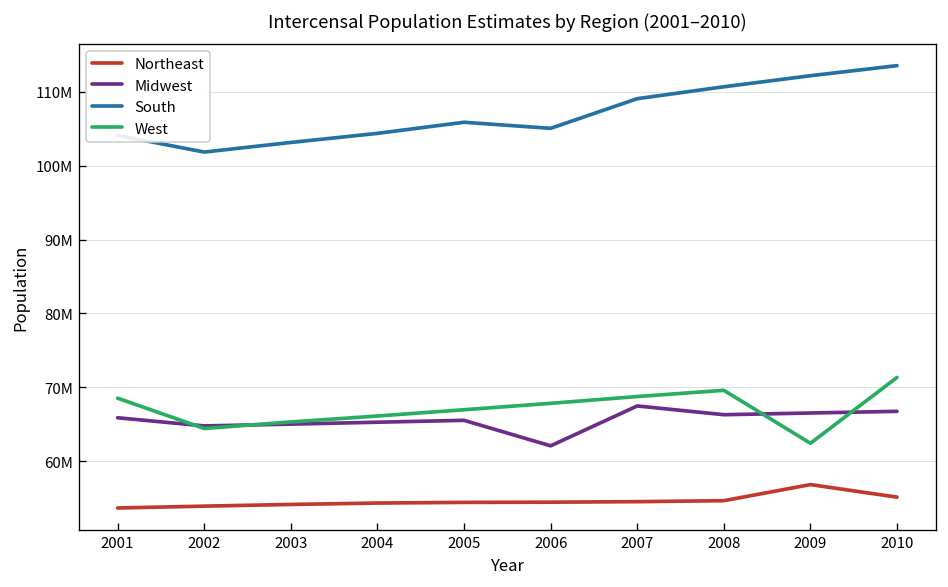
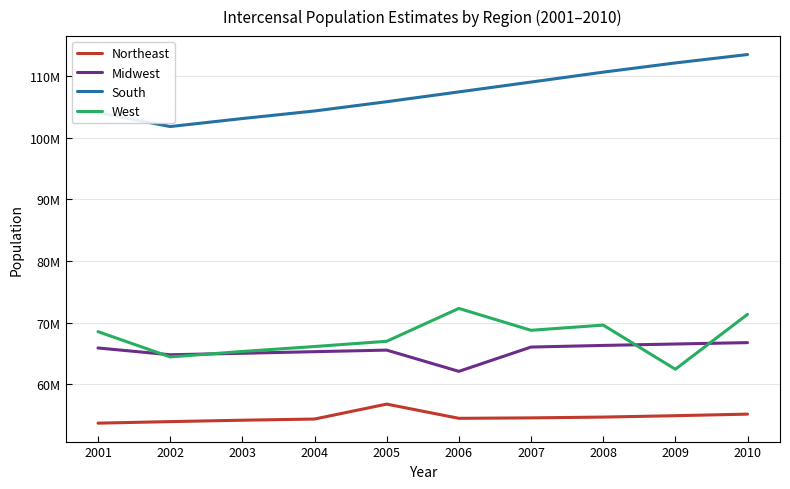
  {
    "Northeast": {
      "2001": 54000000,
      "2002": 54000000,
      "2003": 54000000,
      "2004": 54000000,
-     "2005": 54000000,
+     "2005": 57000000,
      "2006": 54000000,
      "2007": 55000000,
      "2008": 55000000,
-     "2009": 57000000,
+     "2009": 55000000,
      "2010": 55000000
    },
    "Midwest": {
      "2001": 66000000,
      "2004": 65000000,
      "2005": 66000000,
      "2006": 62000000,
-     "2007": 67000000,
+     "2007": 66000000,
      "2008": 66000000,
      "2009": 67000000,
      "2010": 67000000
    },
    "South": {
      "2002": 102000000,
      "2003": 103000000,
      "2004": 104000000,
      "2005": 106000000,
-     "2006": 105000000,
+     "2006": 107000000,
      "2007": 109000000,
      "2008": 111000000,
      "2009": 112000000,
      "2010": 114000000
    },
    "West": {
      "2001": 69000000,
      "2004": 66000000,
      "2005": 67000000,
-     "2006": 68000000,
+     "2006": 72000000,
      "2007": 69000000,
      "2008": 70000000,
      "2009": 62000000,
      "2010": 71000000
    }
  }
